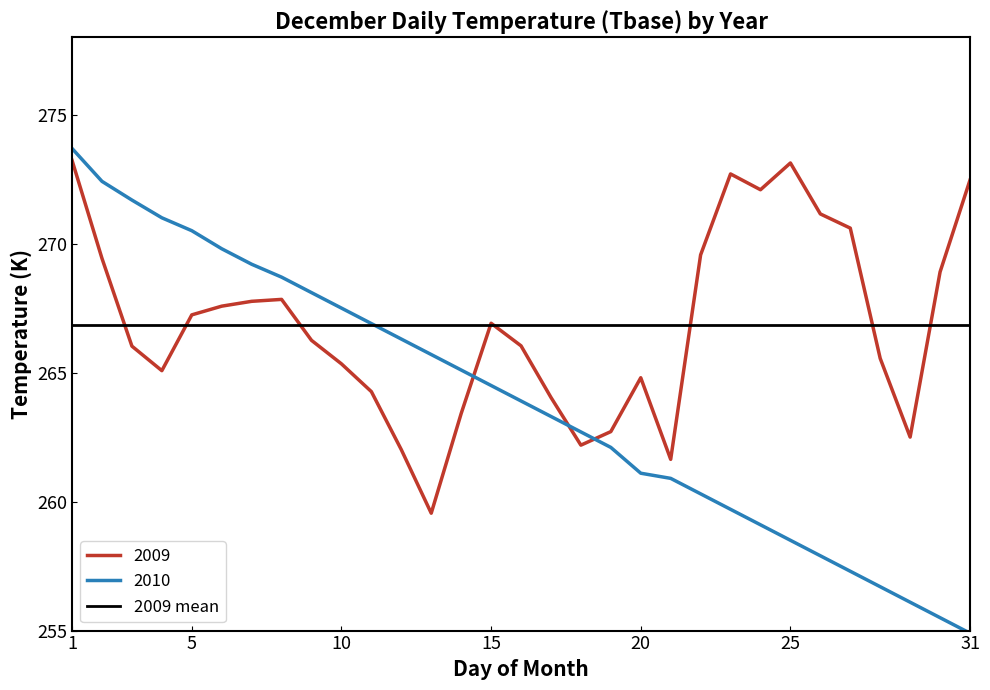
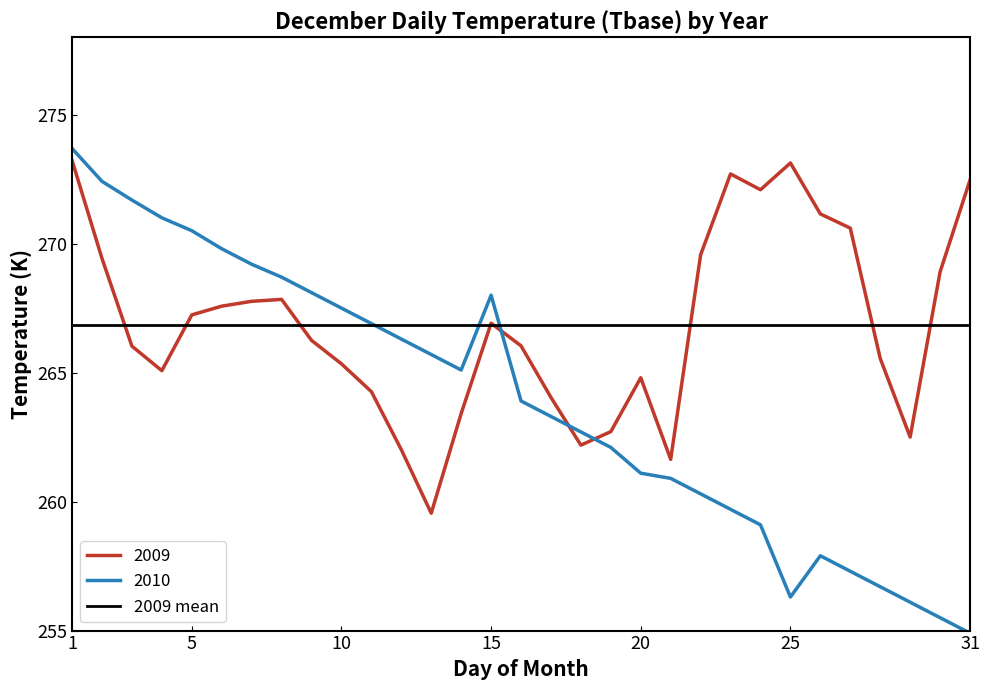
  {
    "2009": {
      "1": 273.2,
      "5": 267.2,
      "10": 265.3,
      "15": 266.9,
      "20": 264.8,
      "25": 273.1,
      "31": 272.5
    },
    "2010": {
      "1": 273.7,
      "5": 270.5,
      "10": 267.5,
-     "15": 264.5,
+     "15": 268.0,
      "20": 261.1,
-     "25": 258.5
+     "25": 256.3
    }
  }
